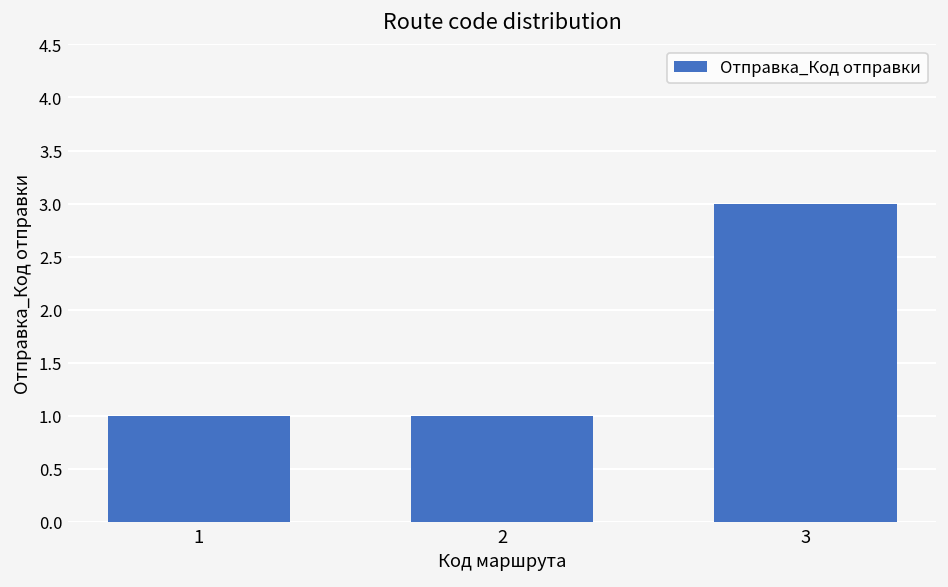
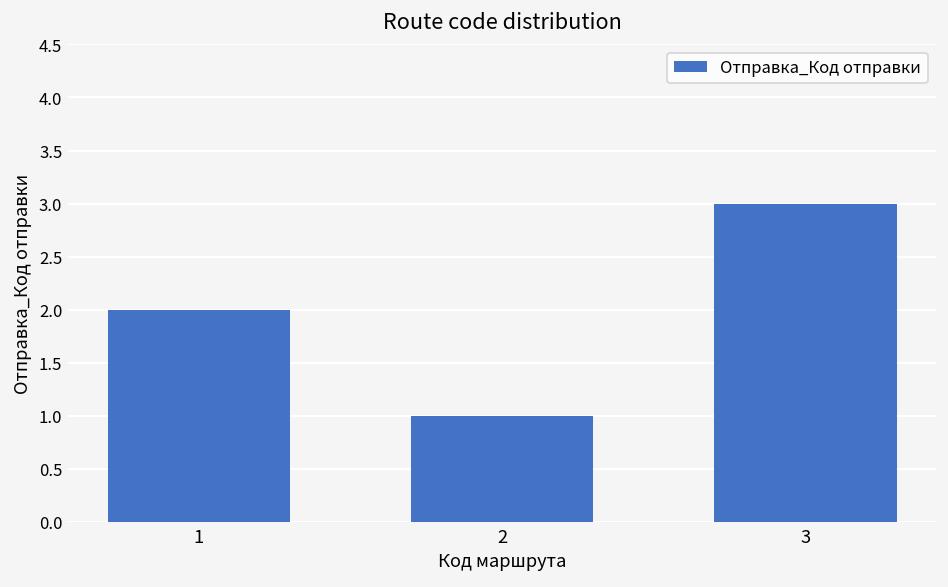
  {
-   "1": 1,
+   "1": 2,
    "2": 1,
    "3": 3
  }
